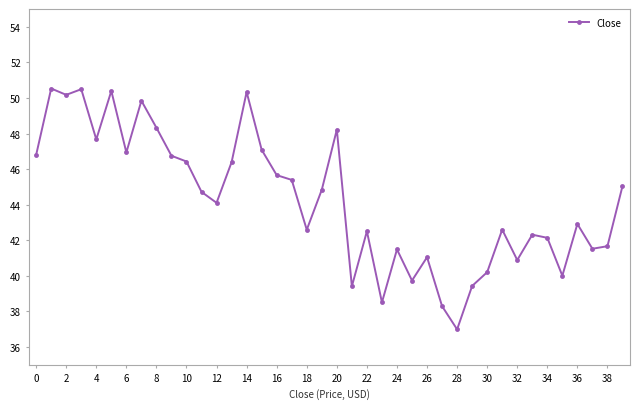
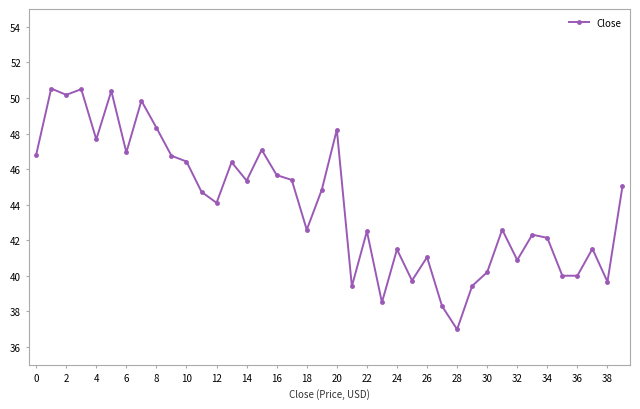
  {
    "0": 46.8,
    "2": 50.2,
    "4": 47.7,
    "6": 46.9,
    "8": 48.3,
    "10": 46.4,
    "12": 44.1,
-   "14": 50.3,
+   "14": 45.4,
    "16": 45.7,
    "18": 42.6,
    "20": 48.2,
    "22": 42.5,
    "24": 41.5,
    "26": 41.1,
    "28": 37.0,
    "30": 40.2,
    "32": 40.9,
    "34": 42.1,
-   "36": 42.9,
-   "38": 41.7
+   "36": 40.0,
+   "38": 39.7
  }
